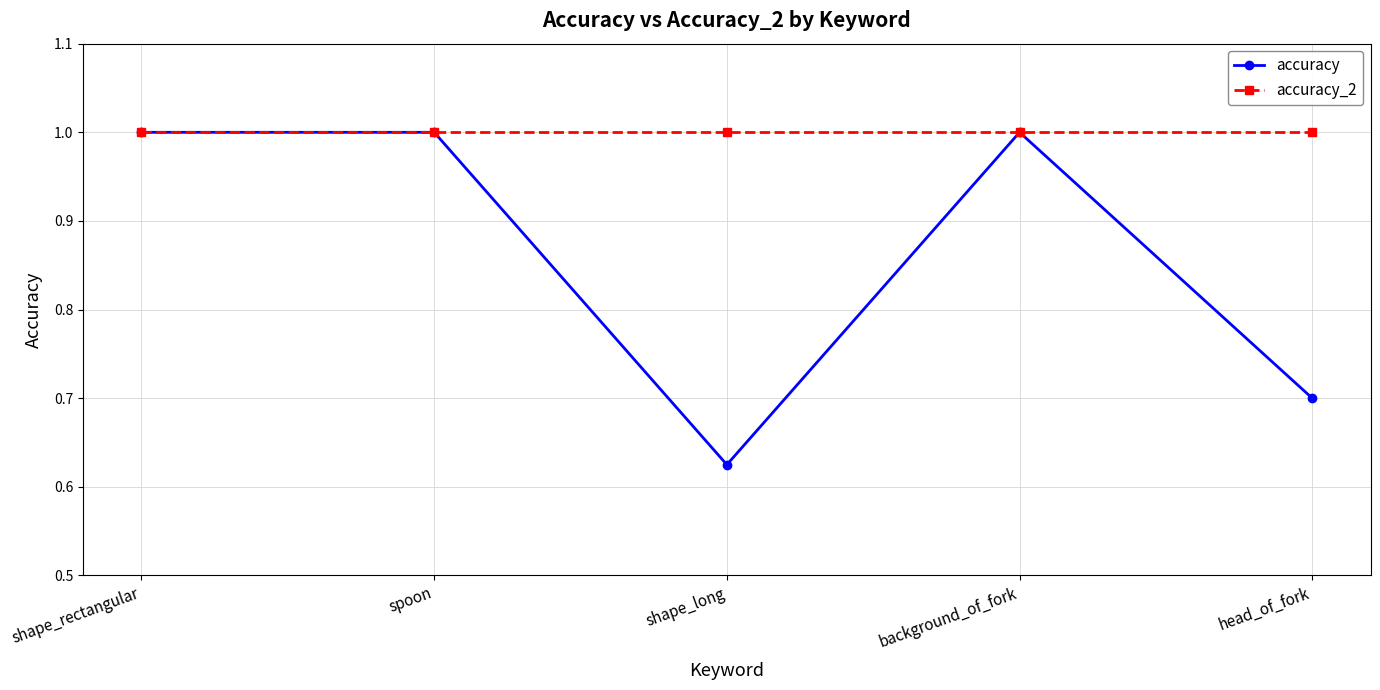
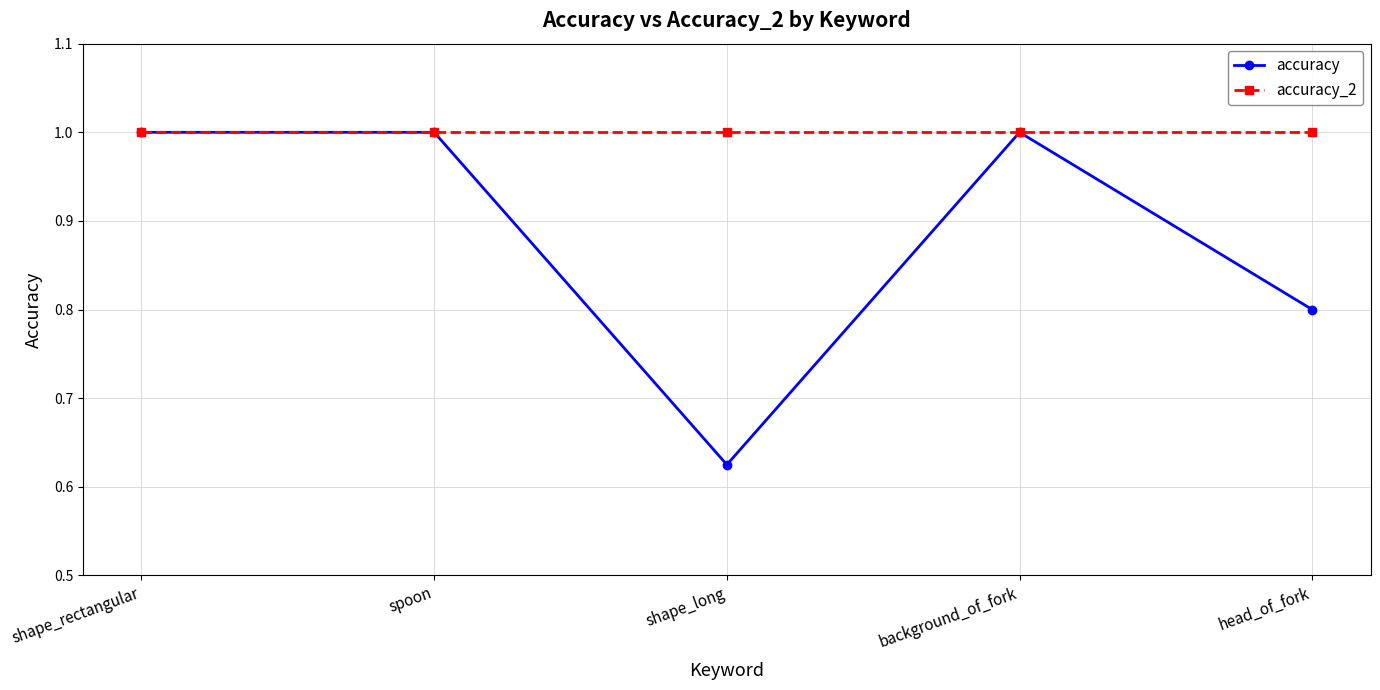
  {
    "accuracy": {
      "shape_long": 0.63,
-     "head_of_fork": 0.7
+     "head_of_fork": 0.8
    },
    "accuracy_2": {
      "shape_long": 1.0,
      "head_of_fork": 1.0
    }
  }
